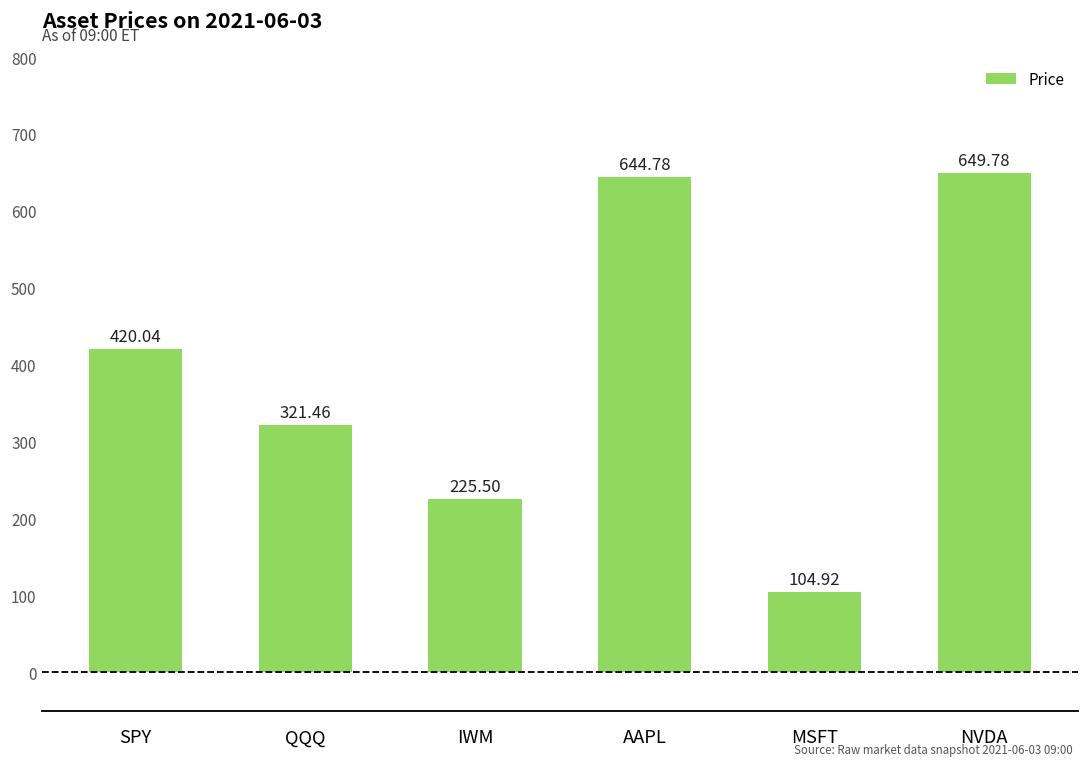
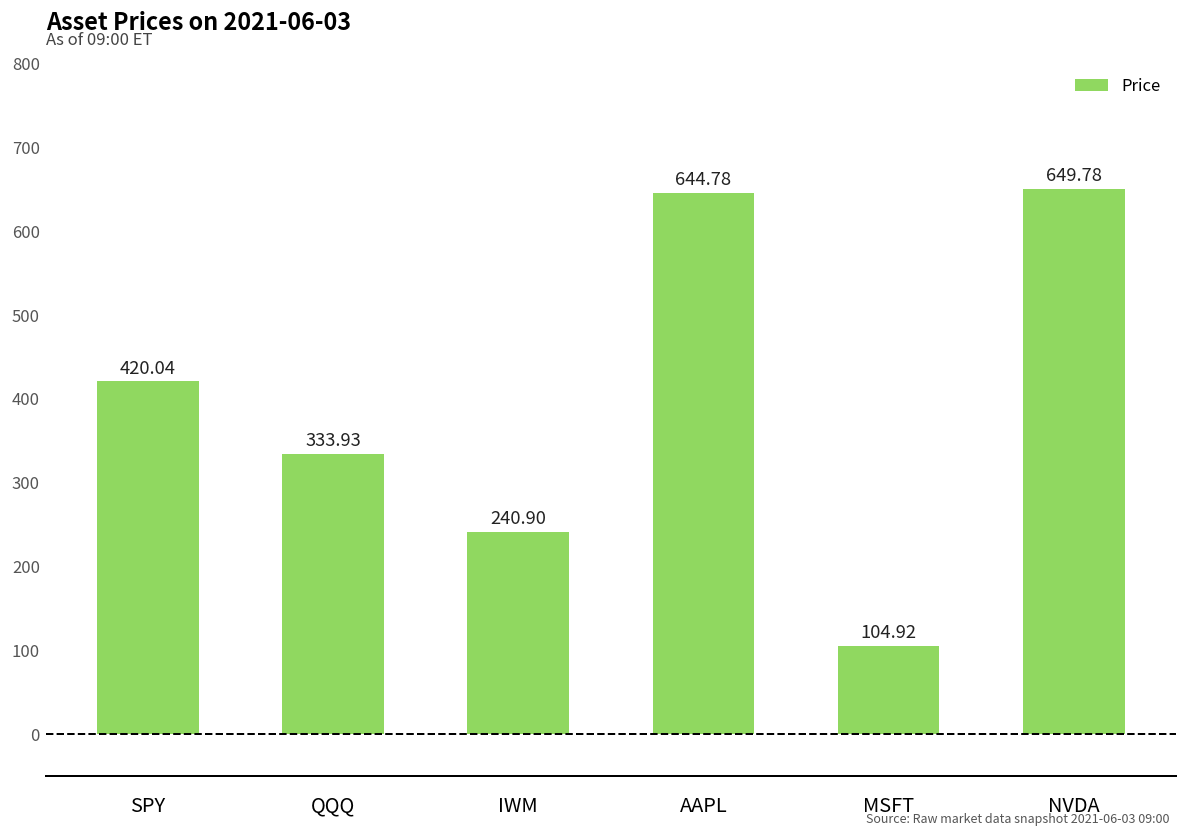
  {
    "SPY": 420.04,
-   "QQQ": 321.46,
-   "IWM": 225.50,
+   "QQQ": 333.93,
+   "IWM": 240.90,
    "AAPL": 644.78,
    "MSFT": 104.92,
    "NVDA": 649.78
  }
